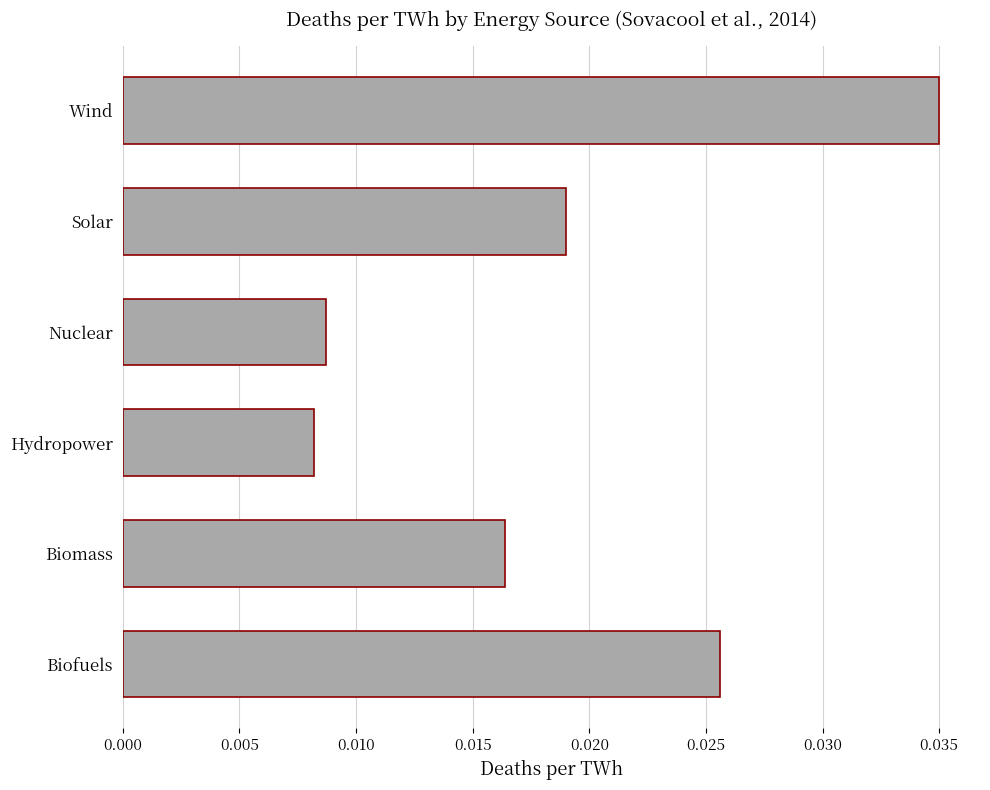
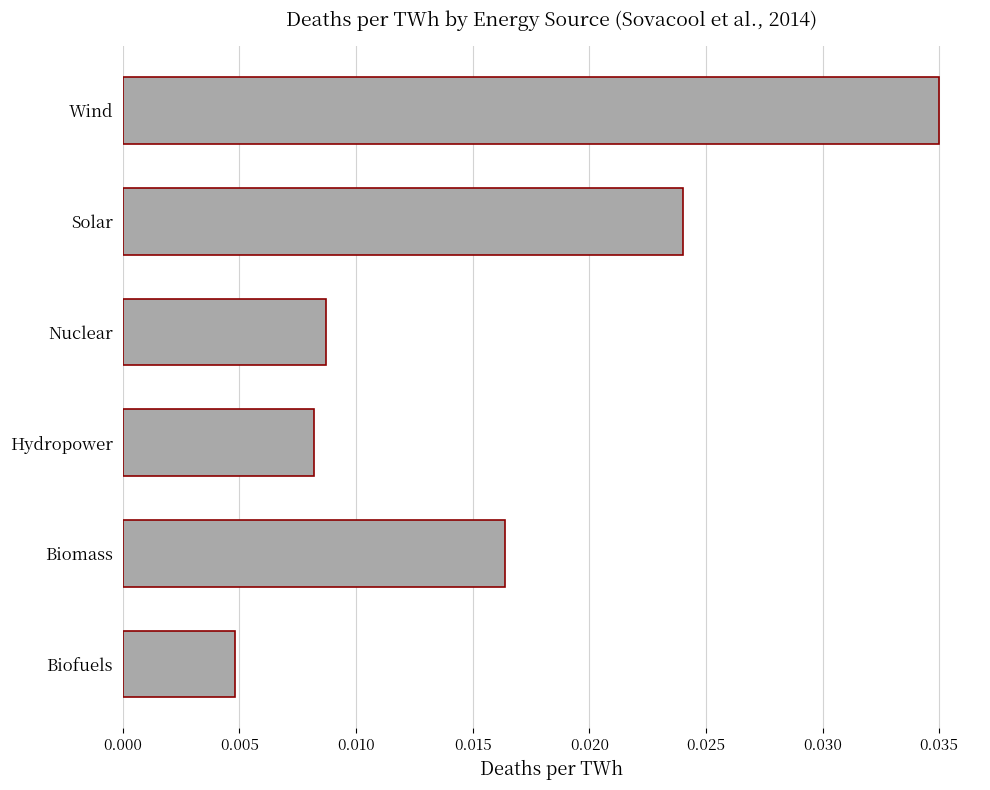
  {
    "Wind": 0.0350,
-   "Solar": 0.019,
+   "Solar": 0.024,
    "Nuclear": 0.0087,
    "Hydropower": 0.0082,
    "Biomass": 0.0164,
-   "Biofuels": 0.0256
+   "Biofuels": 0.0048
  }
